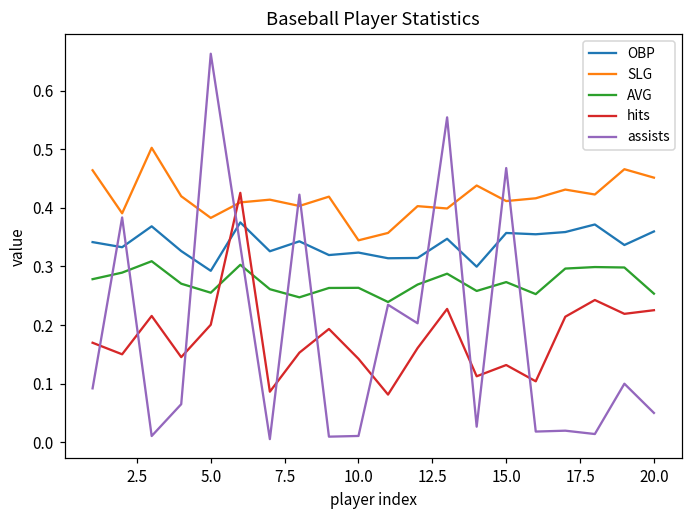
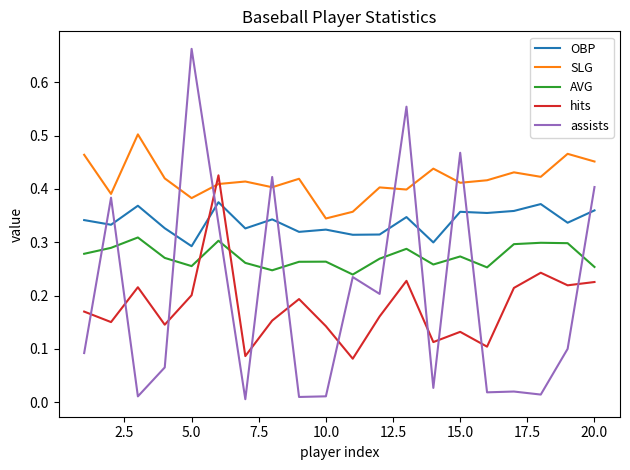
  {
    "OBP": {
      "5.0": 0.29,
      "10.0": 0.32,
      "15.0": 0.36,
      "20.0": 0.36
    },
    "SLG": {
      "5.0": 0.38,
      "10.0": 0.34,
      "15.0": 0.41,
      "20.0": 0.45
    },
    "AVG": {
      "5.0": 0.26,
      "10.0": 0.26,
      "15.0": 0.27,
      "20.0": 0.25
    },
    "hits": {
      "5.0": 0.20,
      "10.0": 0.14,
      "15.0": 0.13,
      "20.0": 0.23
    },
    "assists": {
      "5.0": 0.66,
      "10.0": 0.01,
      "15.0": 0.47,
-     "20.0": 0.05
+     "20.0": 0.40
    }
  }
